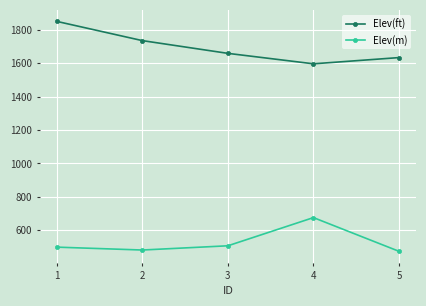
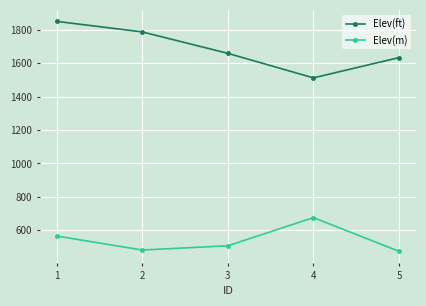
  {
    "Elev(ft)": {
      "1": 1850,
-     "2": 1740,
+     "2": 1790,
      "3": 1660,
-     "4": 1600,
+     "4": 1510,
      "5": 1630
    },
    "Elev(m)": {
-     "1": 500,
+     "1": 560,
      "2": 480,
      "3": 510,
      "4": 680,
      "5": 470
    }
  }
